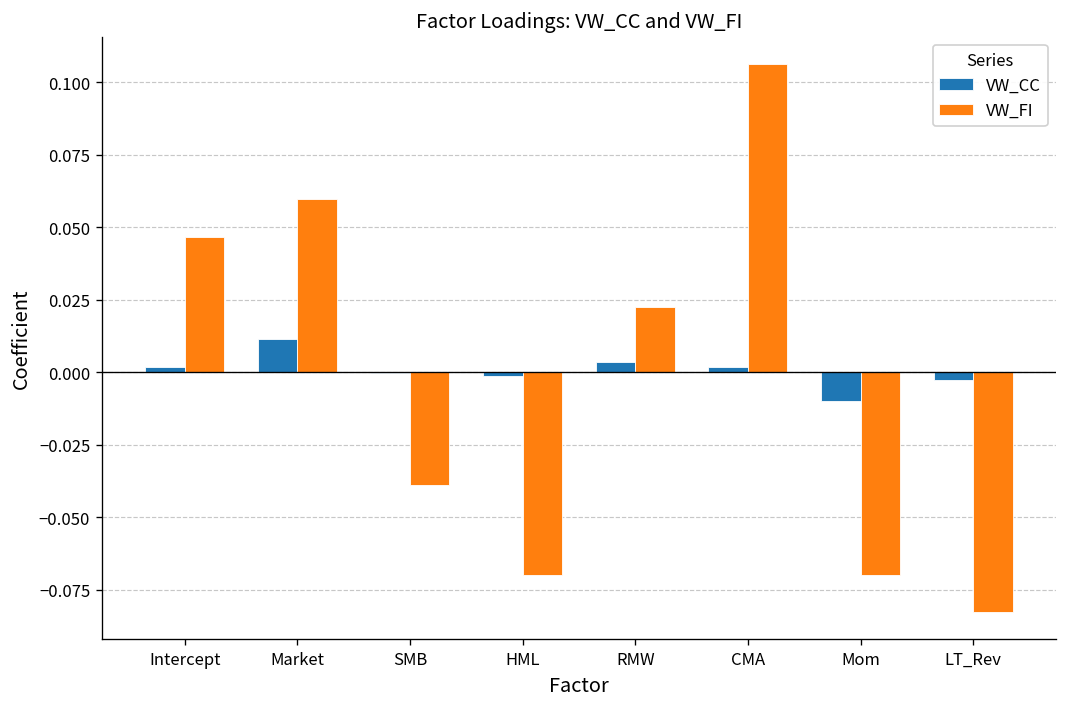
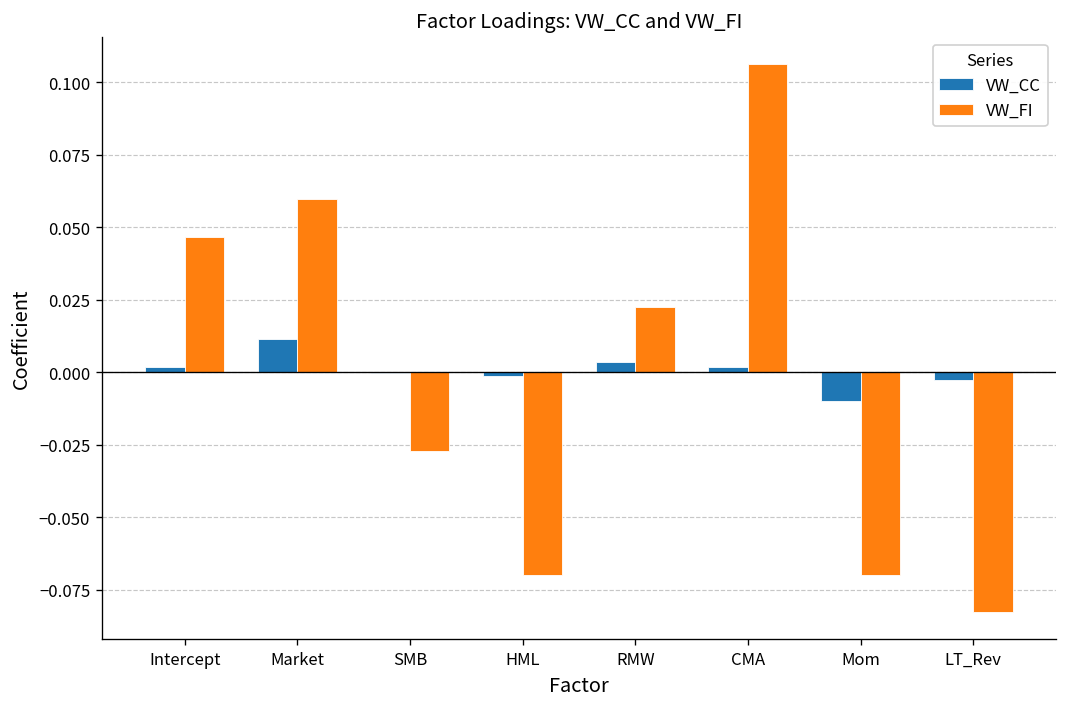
  {
    "VW_CC": {
      "Intercept": 0.002,
      "Market": 0.012,
      "HML": -0.001,
      "RMW": 0.004,
      "CMA": 0.002,
      "Mom": -0.010,
      "LT_Rev": -0.002
    },
    "VW_FI": {
      "Intercept": 0.047,
      "Market": 0.060,
-     "SMB": -0.039,
+     "SMB": -0.027,
      "HML": -0.070,
      "RMW": 0.022,
      "CMA": 0.106,
      "Mom": -0.070,
      "LT_Rev": -0.083
    }
  }
